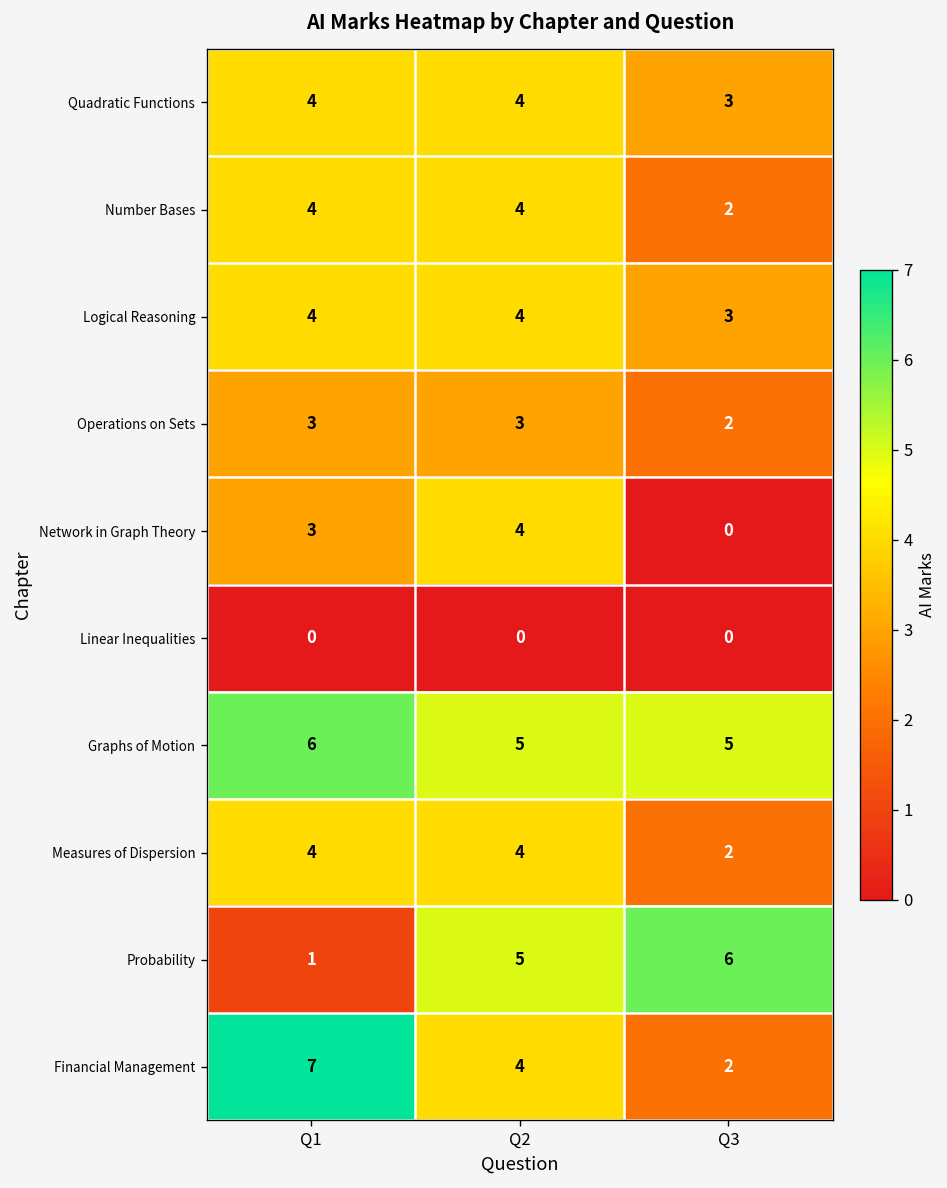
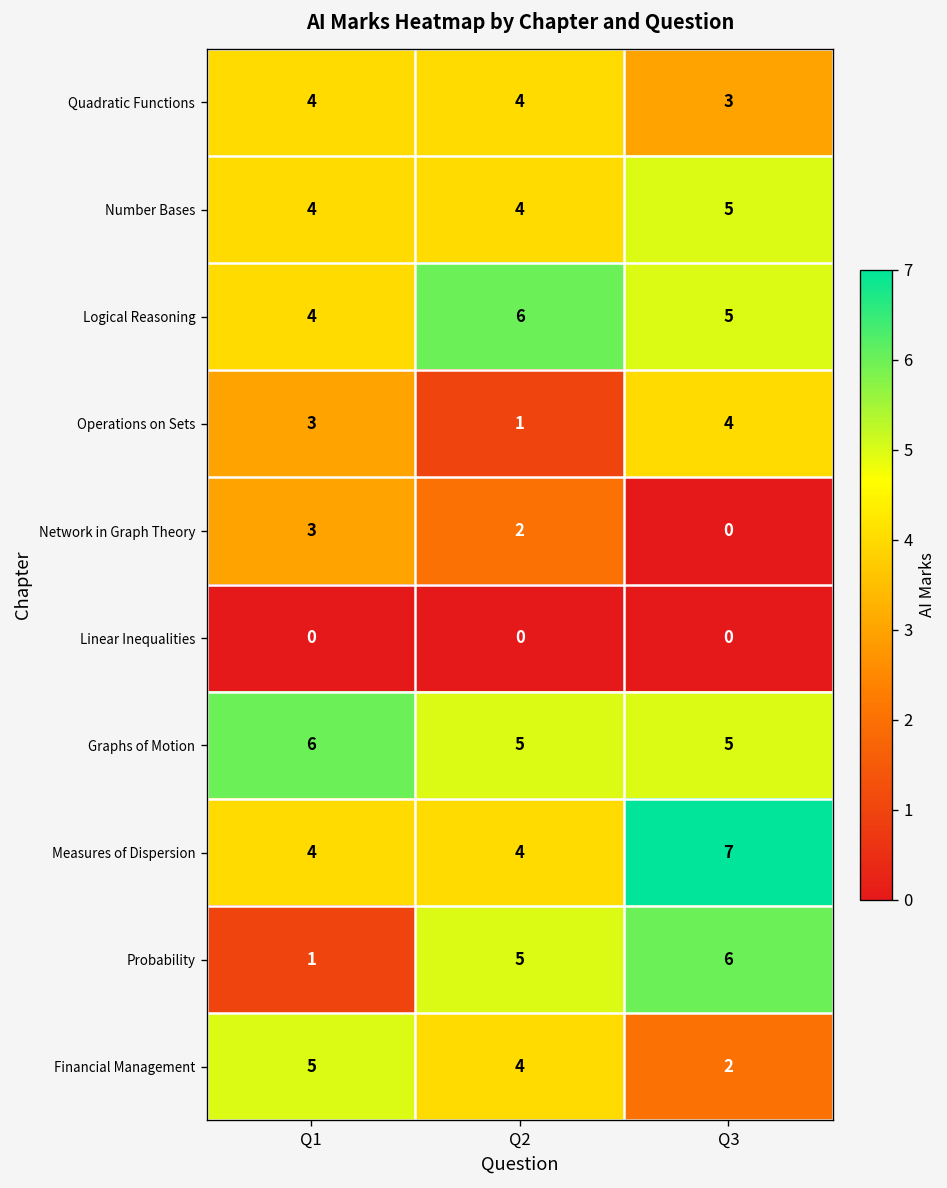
  {
    "Quadratic Functions": {
      "Q1": 4,
      "Q2": 4,
      "Q3": 3
    },
    "Number Bases": {
      "Q1": 4,
      "Q2": 4,
-     "Q3": 2
+     "Q3": 5
    },
    "Logical Reasoning": {
      "Q1": 4,
-     "Q2": 4,
-     "Q3": 3
+     "Q2": 6,
+     "Q3": 5
    },
    "Operations on Sets": {
      "Q1": 3,
-     "Q2": 3,
-     "Q3": 2
+     "Q2": 1,
+     "Q3": 4
    },
    "Network in Graph Theory": {
      "Q1": 3,
-     "Q2": 4,
+     "Q2": 2,
      "Q3": 0
    },
    "Linear Inequalities": {
      "Q1": 0,
      "Q2": 0,
      "Q3": 0
    },
    "Graphs of Motion": {
      "Q1": 6,
      "Q2": 5,
      "Q3": 5
    },
    "Measures of Dispersion": {
      "Q1": 4,
      "Q2": 4,
-     "Q3": 2
+     "Q3": 7
    },
    "Probability": {
      "Q1": 1,
      "Q2": 5,
      "Q3": 6
    },
    "Financial Management": {
-     "Q1": 7,
+     "Q1": 5,
      "Q2": 4,
      "Q3": 2
    }
  }
